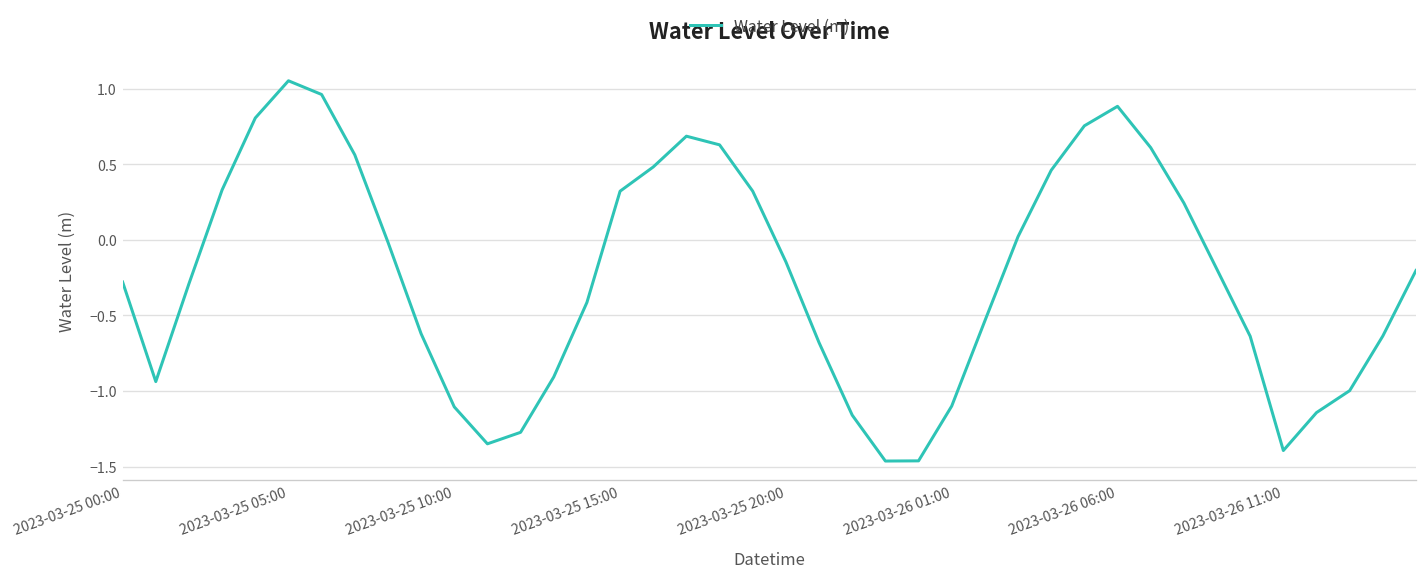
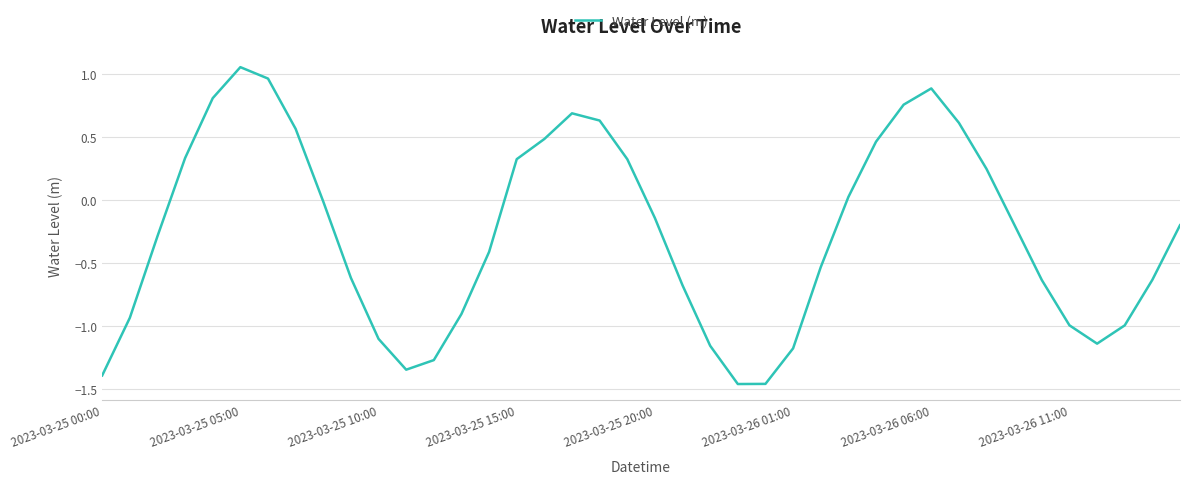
  {
-   "2023-03-25 00:00": -0.28,
+   "2023-03-25 00:00": -1.39,
    "2023-03-25 05:00": 1.05,
    "2023-03-25 10:00": -1.10,
    "2023-03-25 15:00": 0.32,
    "2023-03-25 20:00": -0.15,
-   "2023-03-26 01:00": -1.10,
+   "2023-03-26 01:00": -1.18,
    "2023-03-26 06:00": 0.88,
-   "2023-03-26 11:00": -1.39
+   "2023-03-26 11:00": -1.00
  }
